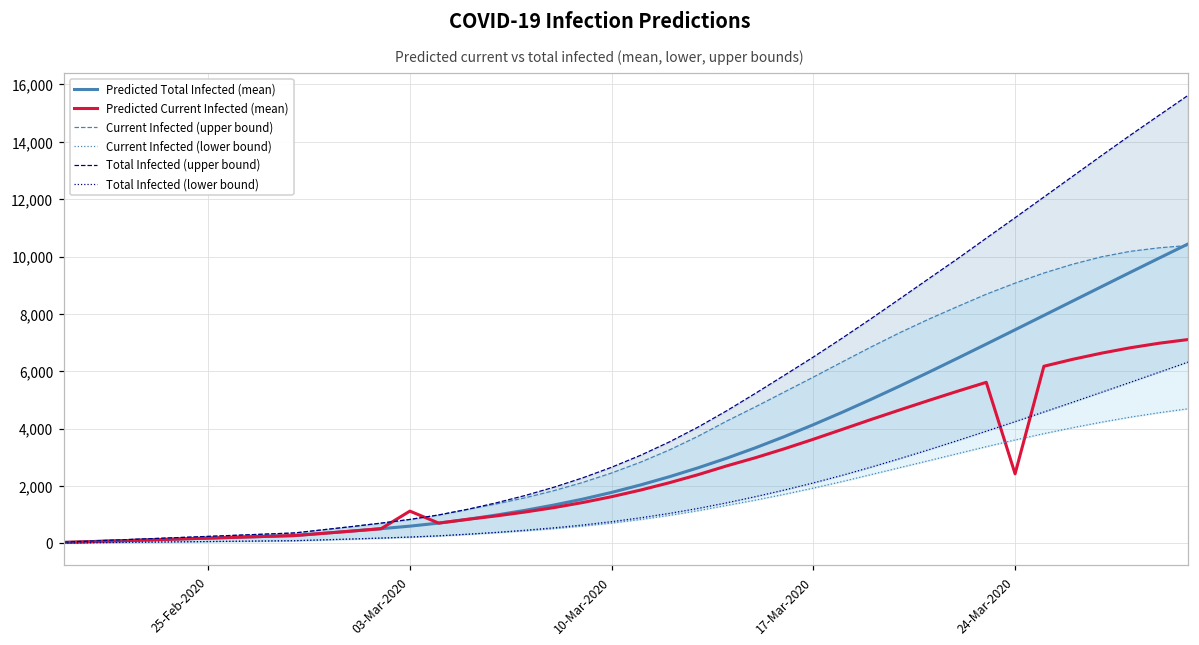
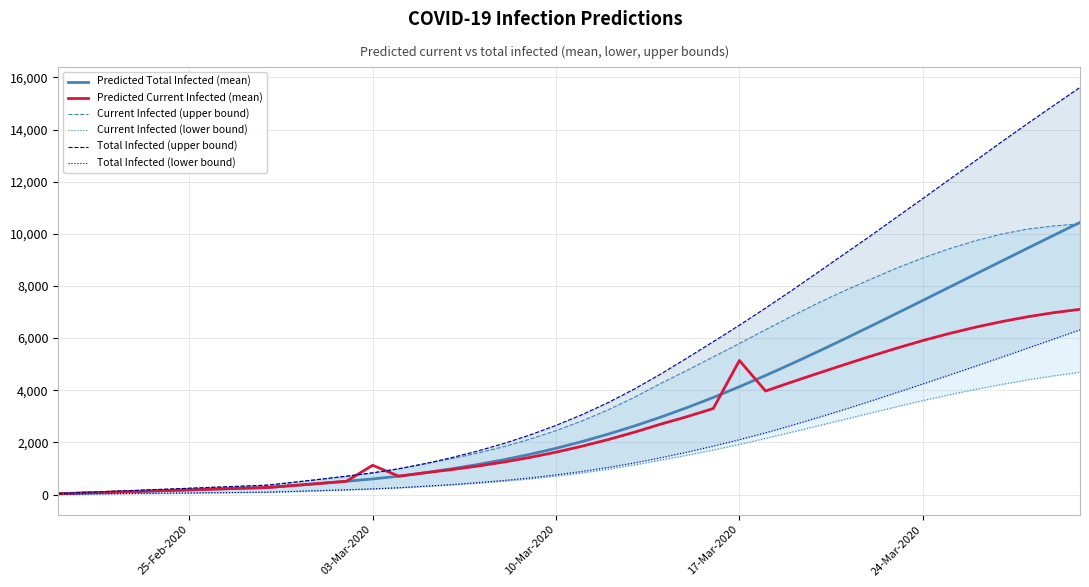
  {
    "Predicted Current Infected (mean)": {
      "03-Mar-2020": "1,100",
      "10-Mar-2020": "1,600",
-     "17-Mar-2020": "3,600",
-     "24-Mar-2020": "2,400"
+     "17-Mar-2020": "5,100",
+     "24-Mar-2020": "5,900"
    }
  }
